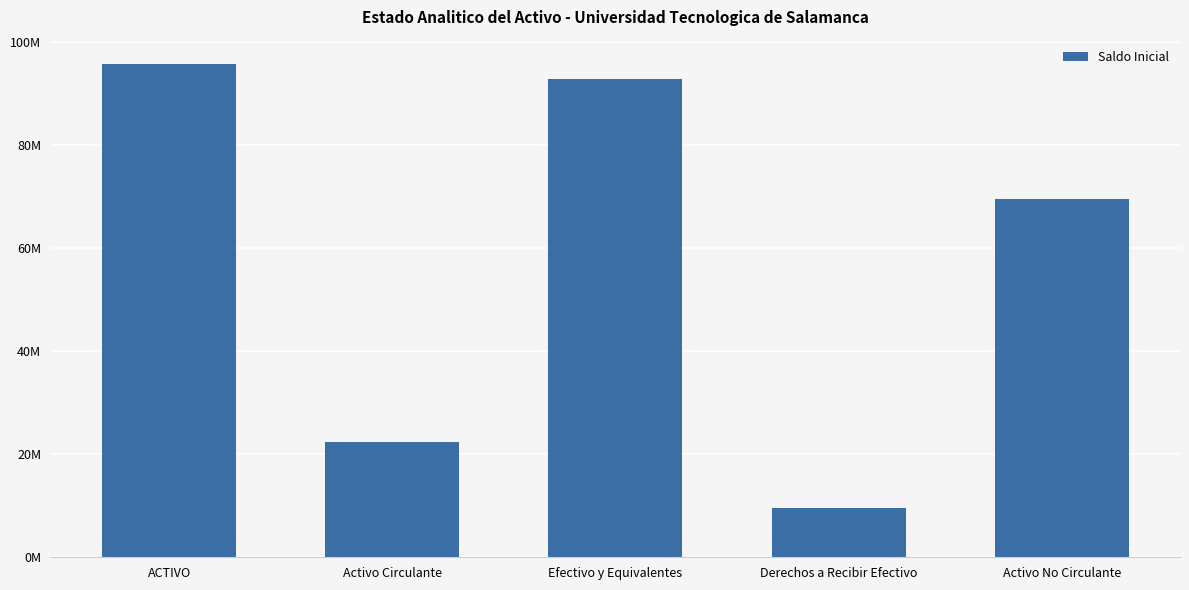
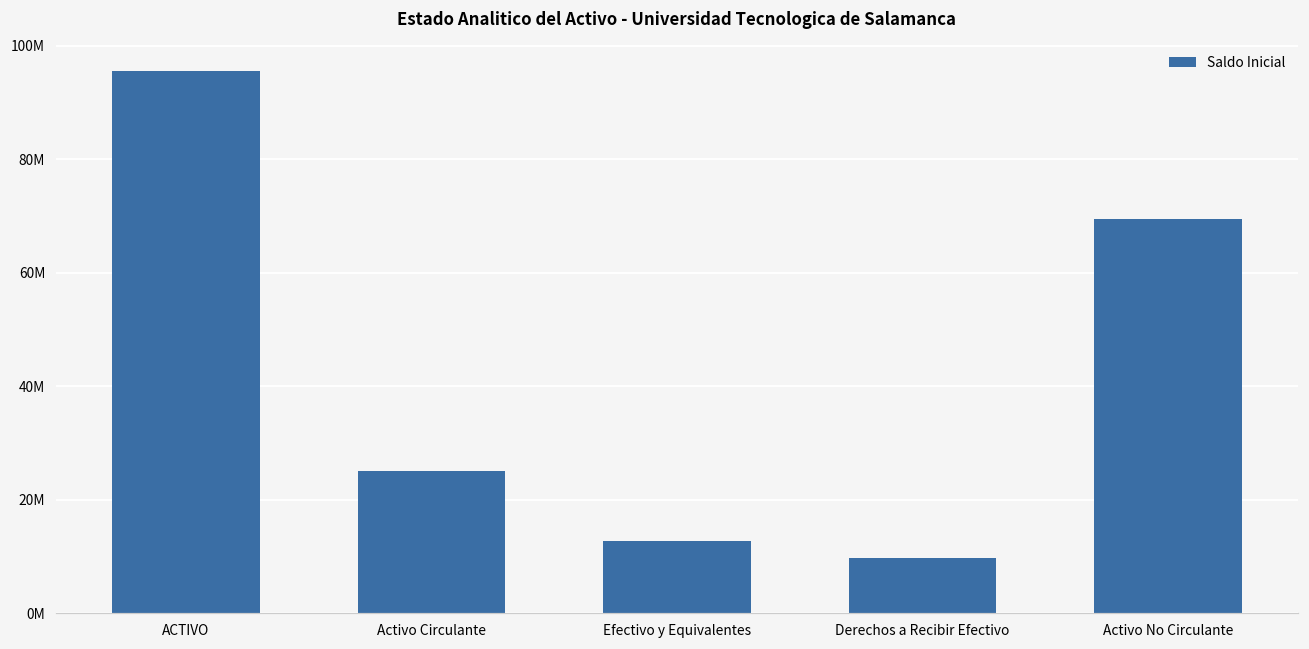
  {
    "ACTIVO": 96000000,
-   "Activo Circulante": 22000000,
-   "Efectivo y Equivalentes": 93000000,
+   "Activo Circulante": 25000000,
+   "Efectivo y Equivalentes": 13000000,
    "Derechos a Recibir Efectivo": 10000000,
    "Activo No Circulante": 69000000
  }
